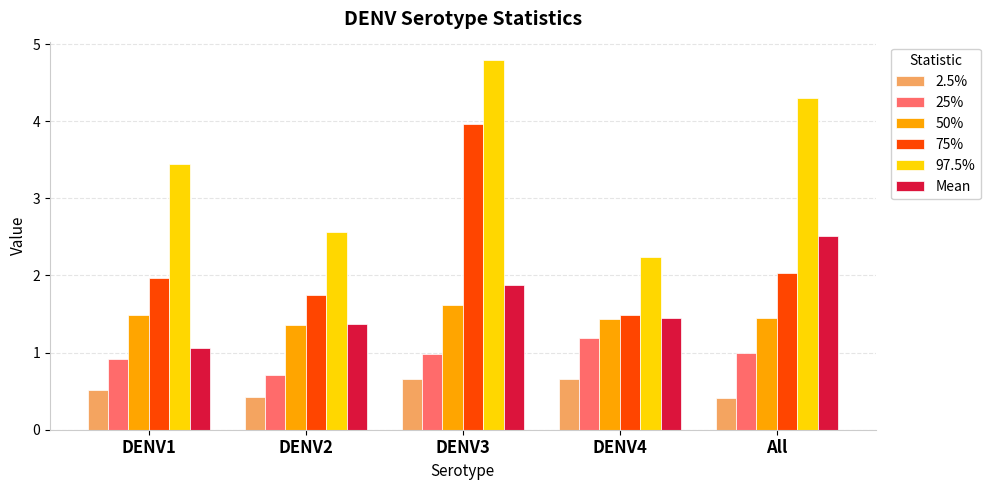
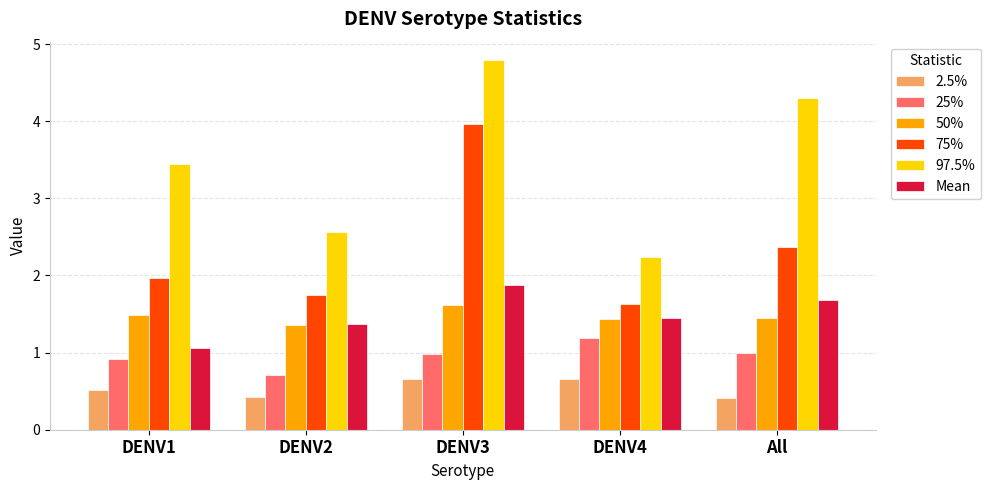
  {
    "75%": {
      "DENV1": 2.0,
      "DENV2": 1.7,
      "DENV3": 4.0,
-     "DENV4": 1.5,
-     "All": 2.0
+     "DENV4": 1.6,
+     "All": 2.4
    },
    "Mean": {
      "DENV1": 1.1,
      "DENV2": 1.4,
      "DENV3": 1.9,
      "DENV4": 1.5,
-     "All": 2.5
+     "All": 1.7
    }
  }
